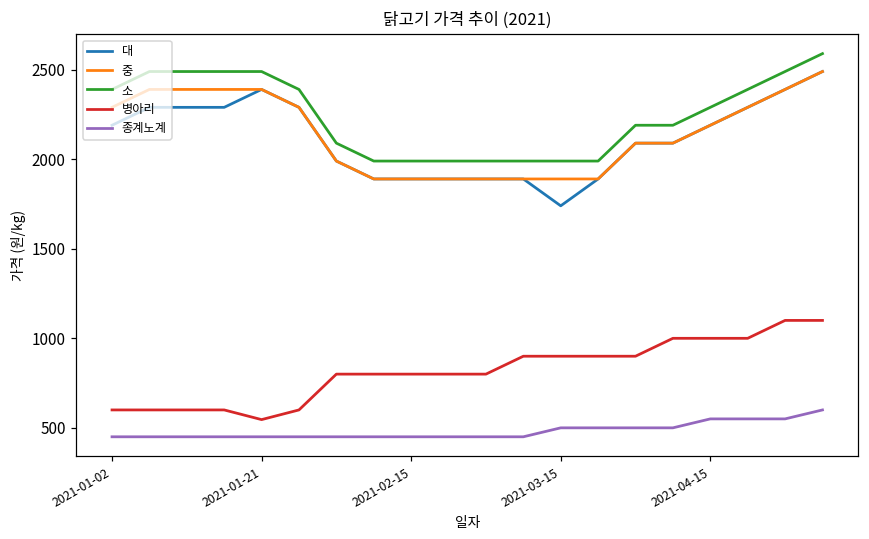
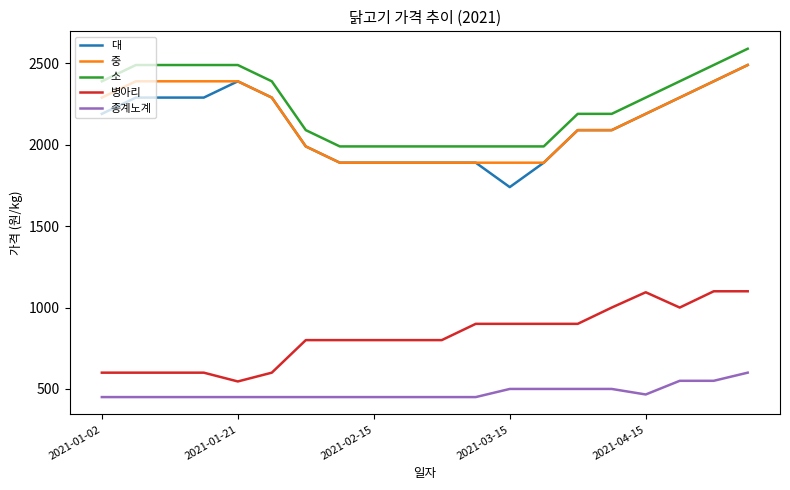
  {
    "대": {
      "2021-03-15": 1740
    },
    "중": {
      "2021-03-15": 1890
    },
    "소": {
      "2021-01-21": 2490,
      "2021-02-15": 1990,
      "2021-03-15": 1990,
      "2021-04-15": 2290
    },
    "병아리": {
      "2021-01-02": 600,
      "2021-01-21": 550,
      "2021-02-15": 800,
      "2021-03-15": 900,
-     "2021-04-15": 1000
+     "2021-04-15": 1090
    },
    "종계노계": {
      "2021-01-02": 450,
      "2021-01-21": 450,
      "2021-02-15": 450,
      "2021-03-15": 500,
-     "2021-04-15": 550
+     "2021-04-15": 470
    }
  }
